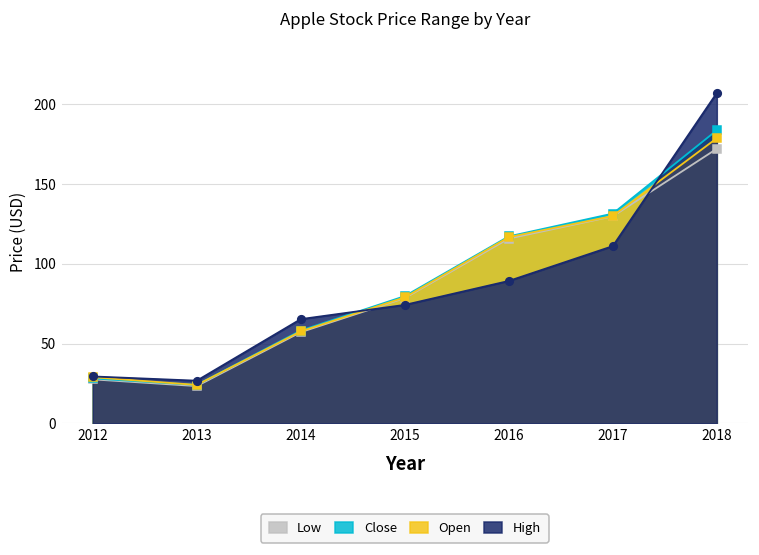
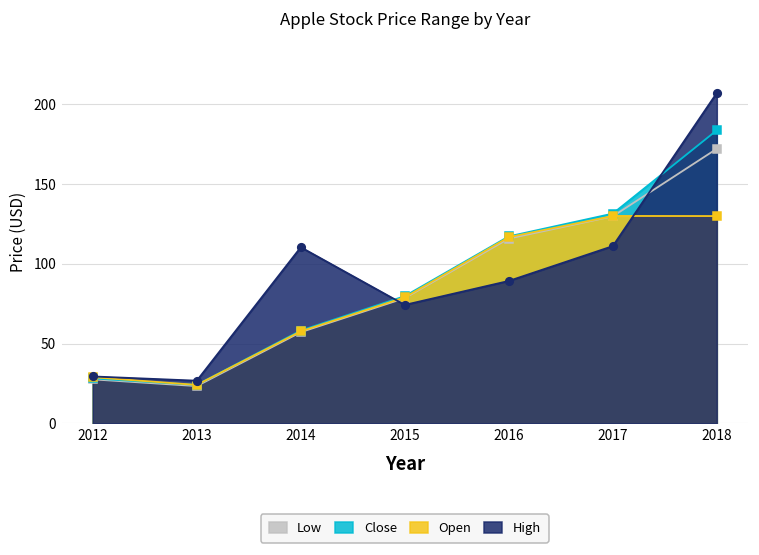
  {
    "Low": {
      "2018": 172
    },
    "Close": {
      "2018": 184
    },
    "Open": {
-     "2018": 179
+     "2018": 130
    },
    "High": {
      "2013": 27,
-     "2014": 65,
+     "2014": 110,
      "2015": 74,
      "2016": 89,
      "2017": 111,
      "2018": 207
    }
  }
